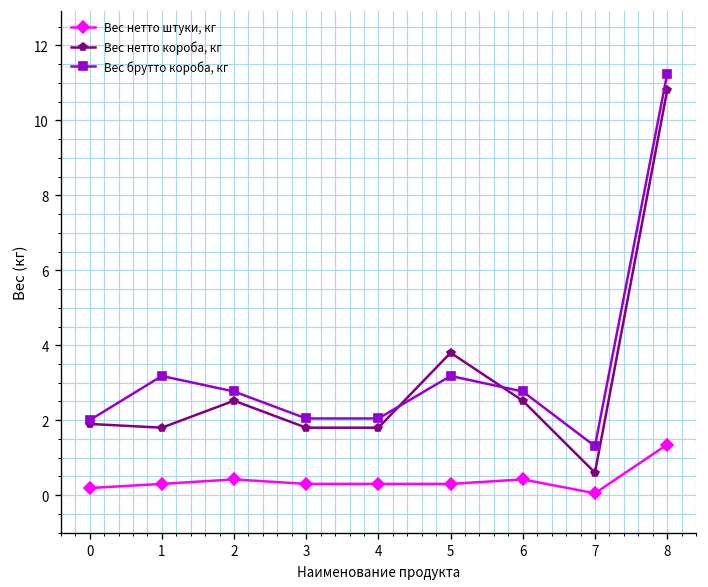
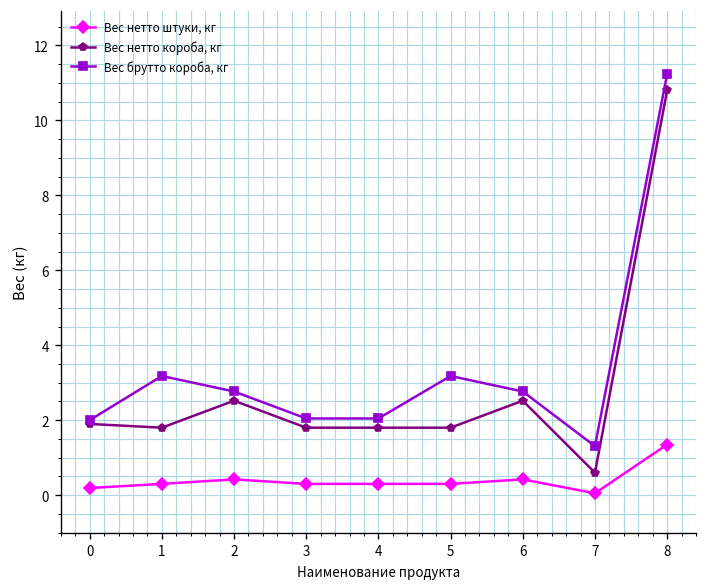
  {
    "Вес нетто штуки, кг": {
      "0": 0.2,
      "1": 0.3,
      "2": 0.4,
      "3": 0.3,
      "4": 0.3,
      "5": 0.3,
      "6": 0.4,
      "7": 0.1,
      "8": 1.4
    },
    "Вес нетто короба, кг": {
      "0": 1.9,
      "1": 1.8,
      "2": 2.5,
      "3": 1.8,
      "4": 1.8,
-     "5": 3.8,
+     "5": 1.8,
      "6": 2.5,
      "7": 0.6,
      "8": 10.8
    },
    "Вес брутто короба, кг": {
      "0": 2.0,
      "1": 3.2,
      "2": 2.8,
      "3": 2.0,
      "4": 2.0,
      "5": 3.2,
      "6": 2.8,
      "7": 1.3,
      "8": 11.2
    }
  }
